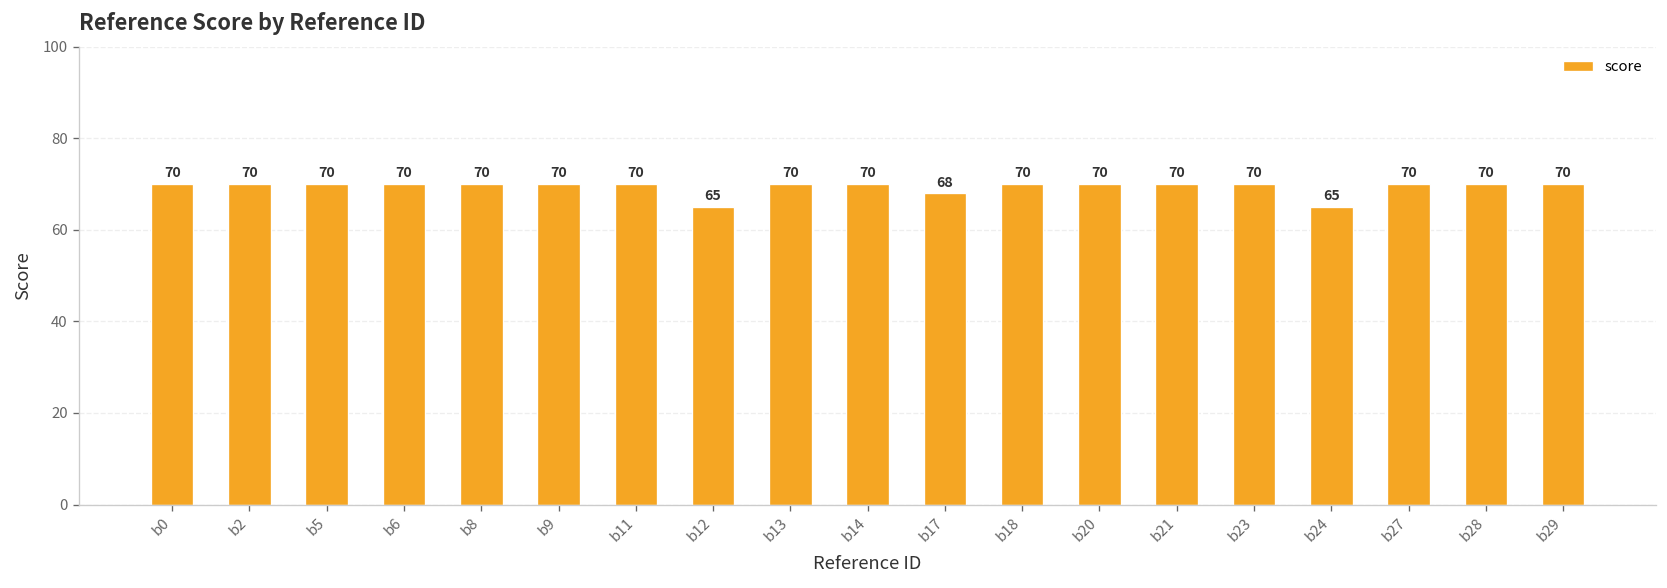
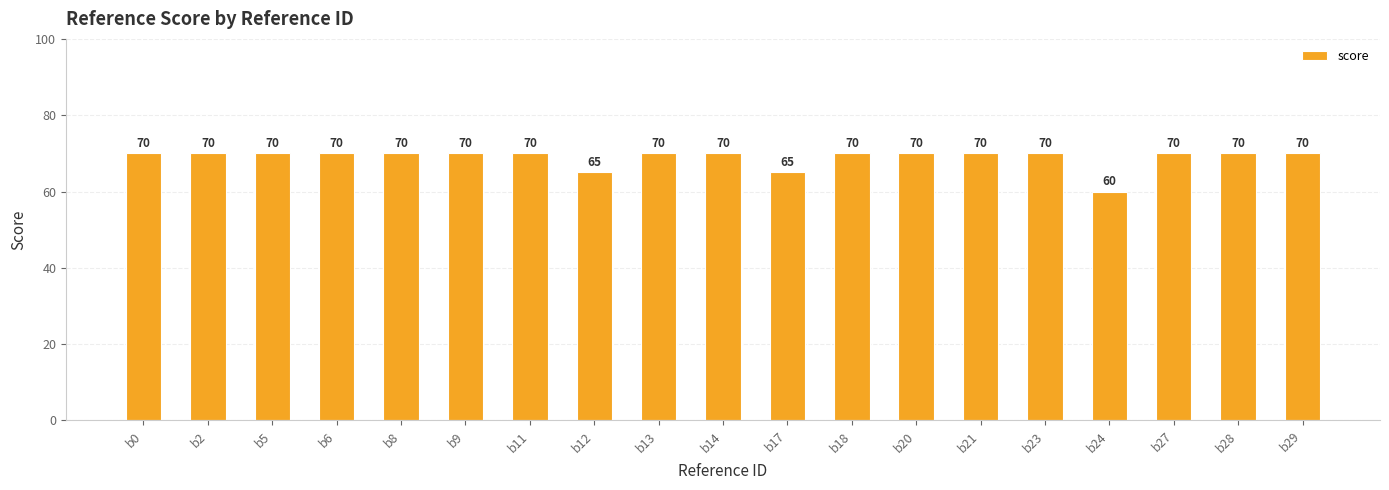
  {
    "b0": 70,
    "b2": 70,
    "b5": 70,
    "b6": 70,
    "b8": 70,
    "b9": 70,
    "b11": 70,
    "b12": 65,
    "b13": 70,
    "b14": 70,
-   "b17": 68,
+   "b17": 65,
    "b18": 70,
    "b20": 70,
    "b21": 70,
    "b23": 70,
-   "b24": 65,
+   "b24": 60,
    "b27": 70,
    "b28": 70,
    "b29": 70
  }
